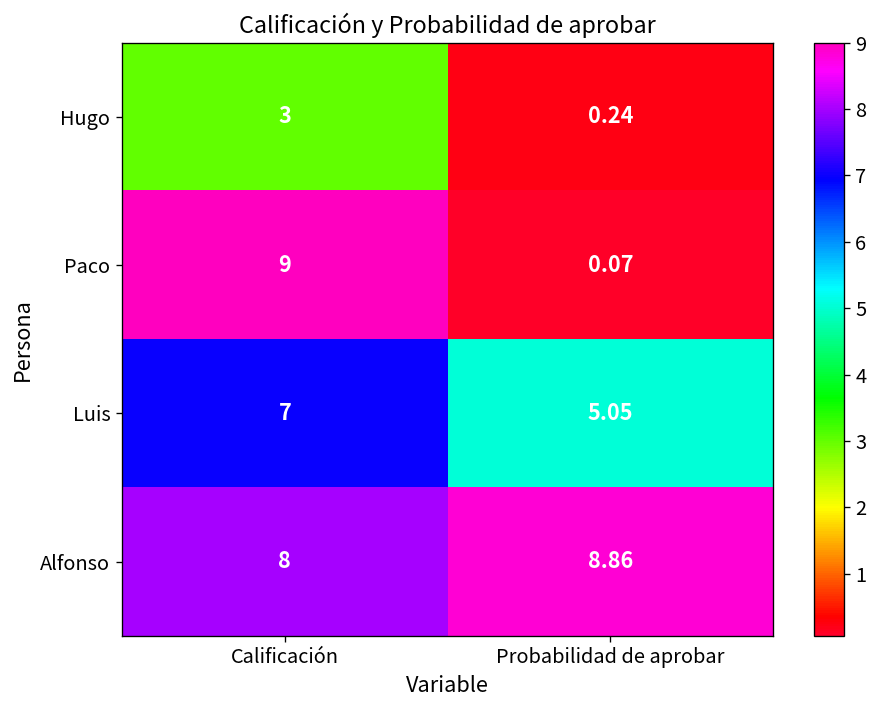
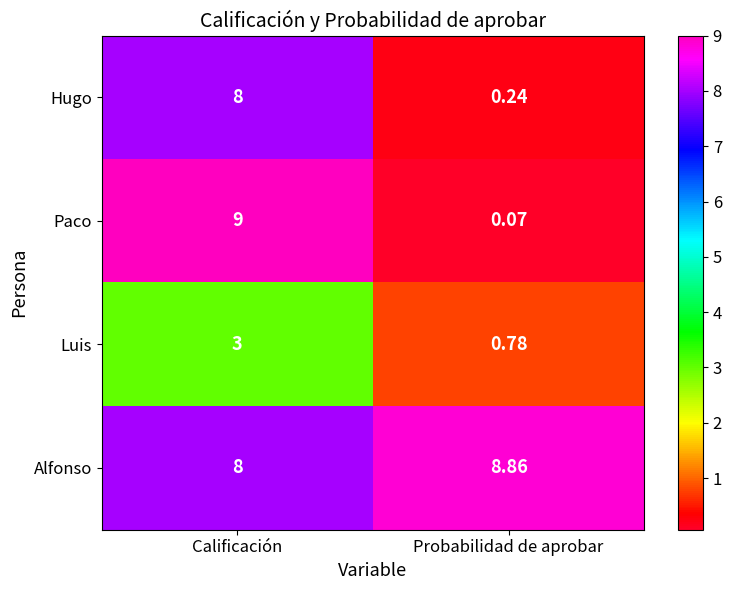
  {
    "Hugo": {
-     "Calificación": 3,
+     "Calificación": 8,
      "Probabilidad de aprobar": 0.24
    },
    "Paco": {
      "Calificación": 9,
      "Probabilidad de aprobar": 0.07
    },
    "Luis": {
-     "Calificación": 7,
-     "Probabilidad de aprobar": 5.05
+     "Calificación": 3,
+     "Probabilidad de aprobar": 0.78
    },
    "Alfonso": {
      "Calificación": 8,
      "Probabilidad de aprobar": 8.86
    }
  }
